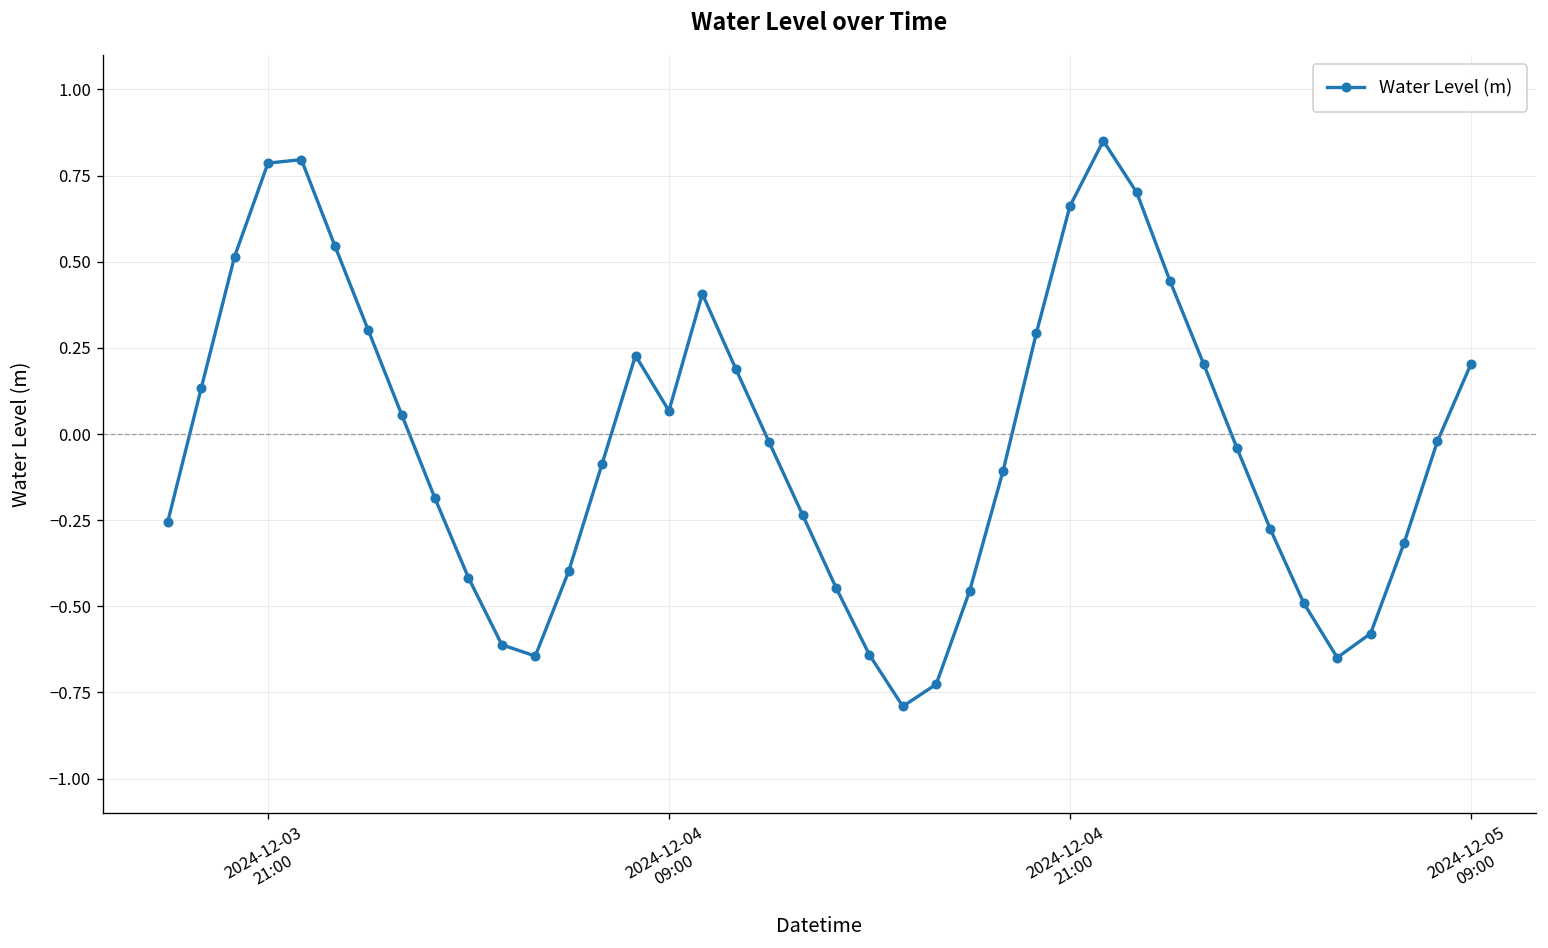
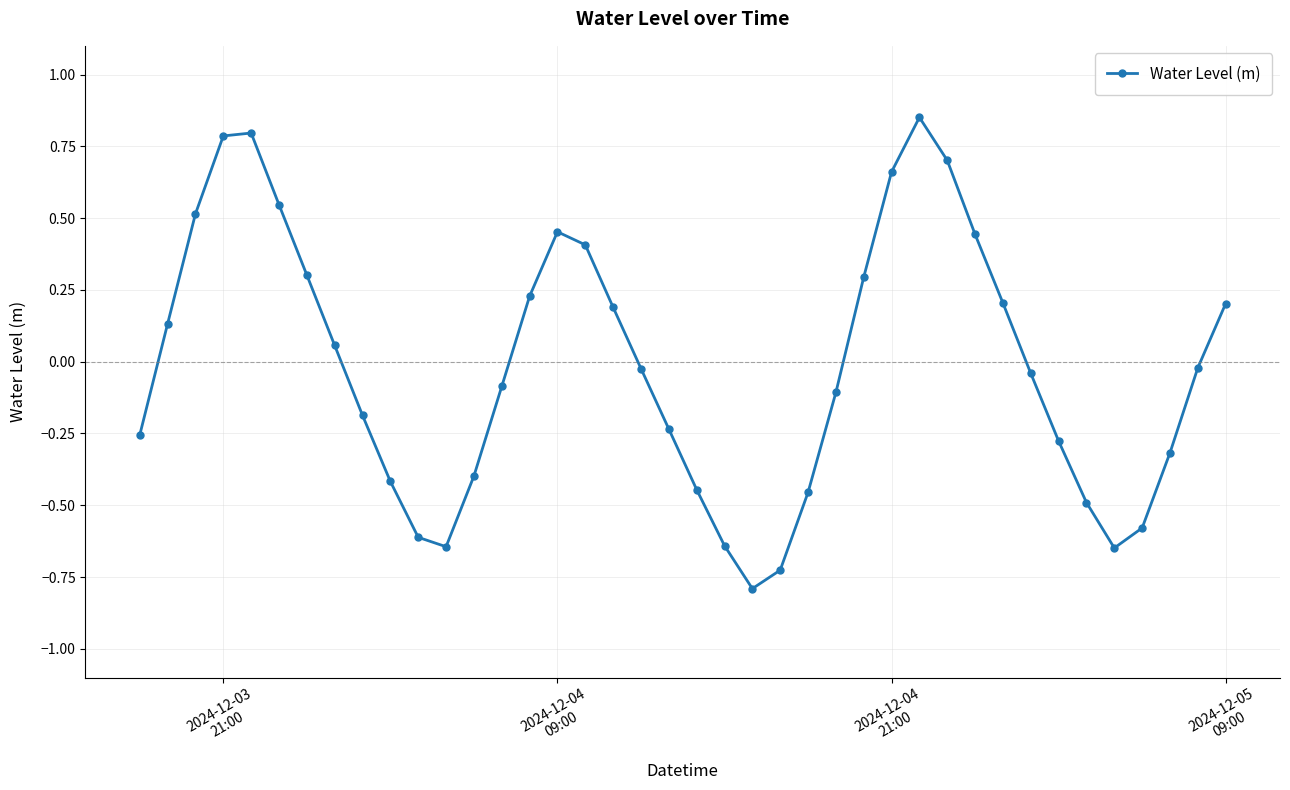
  {
    "2024-12-03 21:00": 0.79,
-   "2024-12-04 09:00": 0.07,
+   "2024-12-04 09:00": 0.45,
    "2024-12-04 21:00": 0.66,
    "2024-12-05 09:00": 0.20
  }
